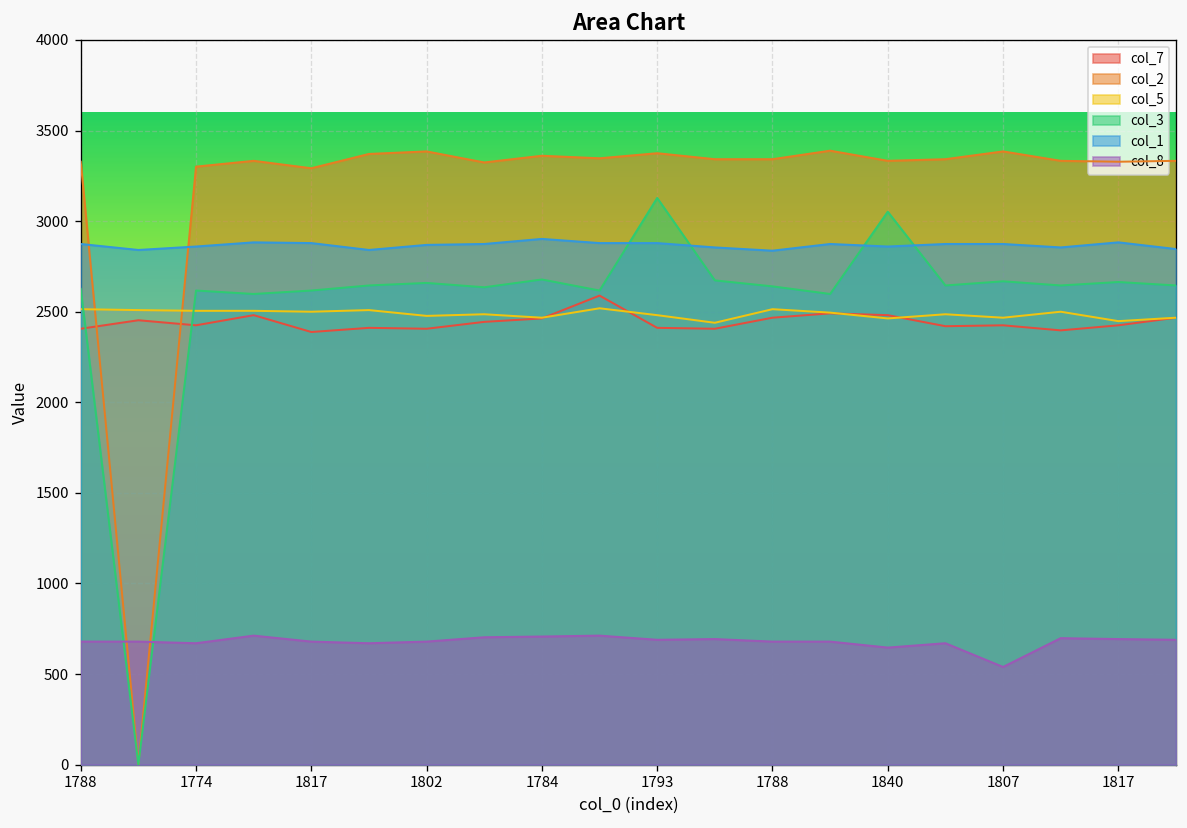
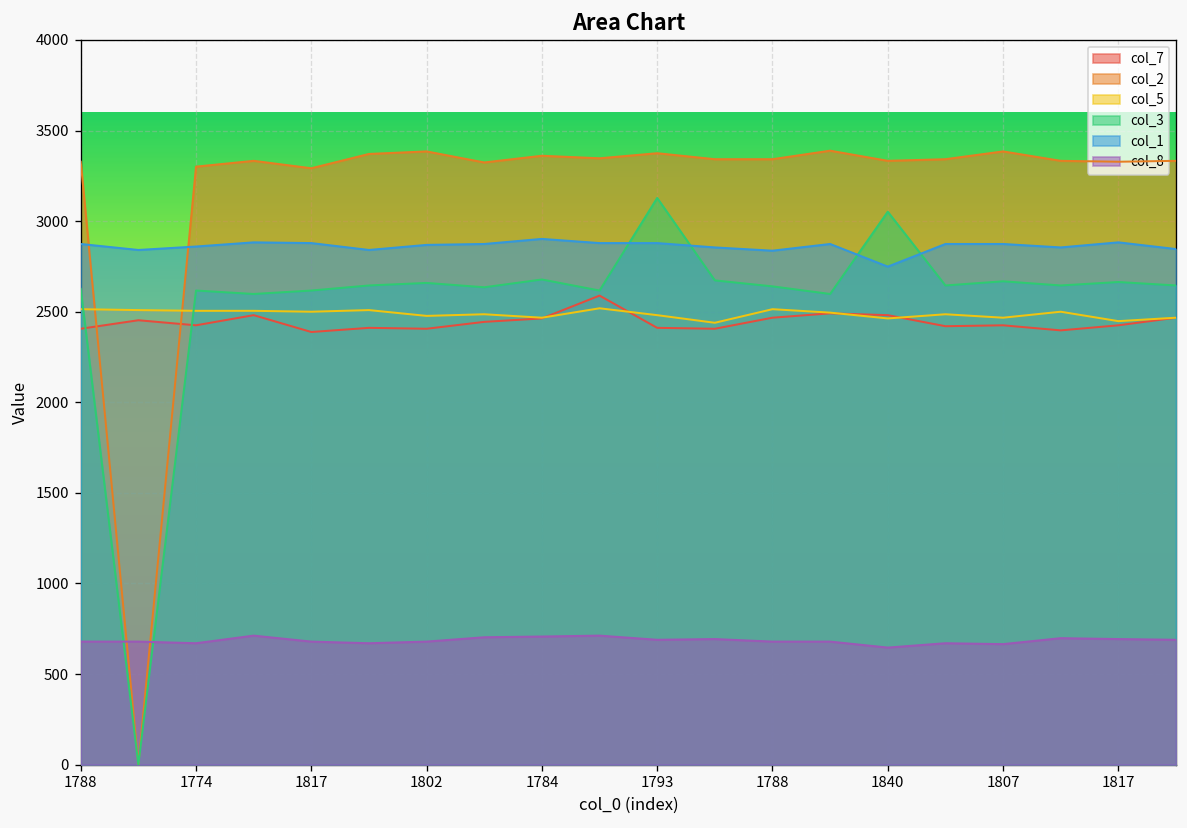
  {
    "col_3": {
      "1774": 2620,
      "1802": 2660,
      "1784": 2680,
      "1793": 3130,
      "1840": 3050,
      "1807": 2670
    },
    "col_1": {
      "1774": 2860,
      "1802": 2870,
      "1784": 2900,
      "1793": 2880,
-     "1840": 2860,
+     "1840": 2750,
      "1807": 2870
    },
    "col_8": {
      "1774": 670,
      "1802": 680,
      "1784": 710,
      "1793": 690,
      "1840": 650,
-     "1807": 540
+     "1807": 670
    }
  }
